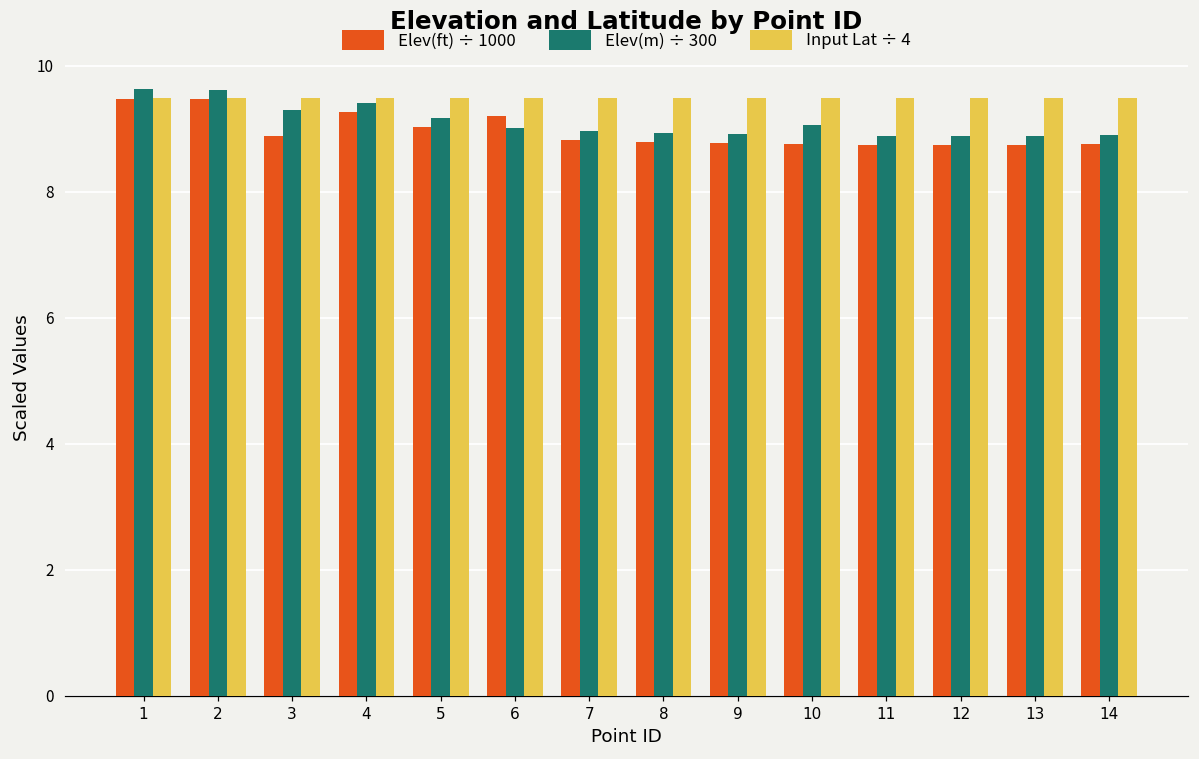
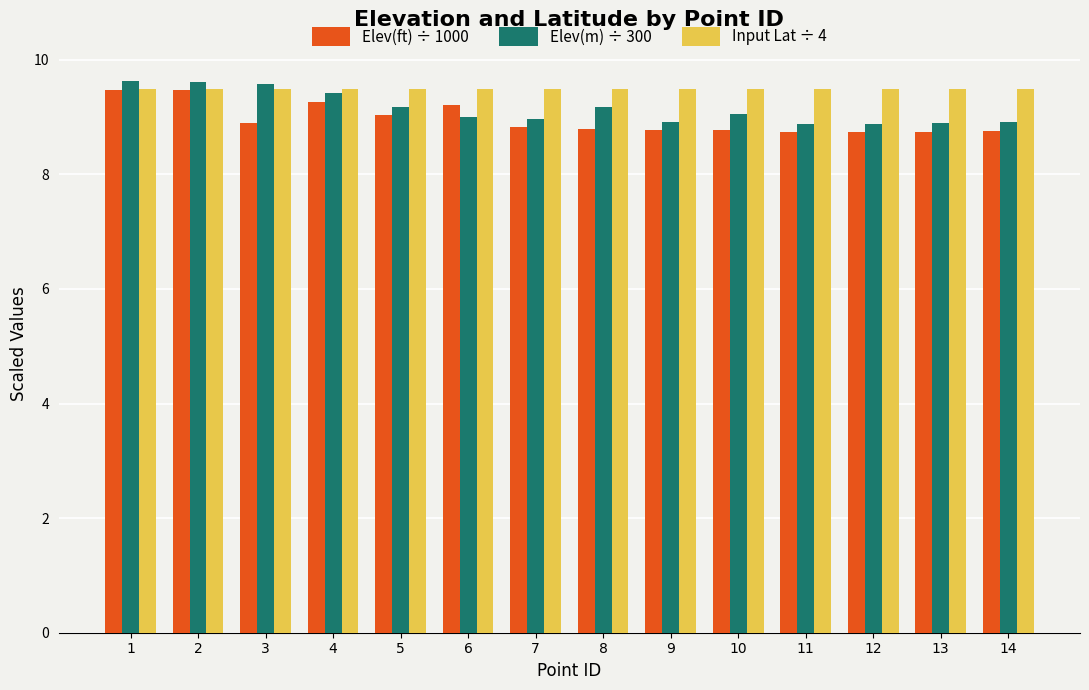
  {
    "Elev(ft) ÷ 1000": {
      "1": 9.5,
      "2": 9.5,
      "3": 8.9,
      "4": 9.3,
      "5": 9.0,
      "6": 9.2,
      "7": 8.8,
      "8": 8.8,
      "9": 8.8,
      "10": 8.8,
      "11": 8.7,
      "12": 8.7,
      "13": 8.7,
      "14": 8.8
    },
    "Elev(m) ÷ 300": {
      "1": 9.6,
      "2": 9.6,
-     "3": 9.3,
+     "3": 9.6,
      "4": 9.4,
      "5": 9.2,
      "6": 9.0,
      "7": 9.0,
-     "8": 8.9,
+     "8": 9.2,
      "9": 8.9,
      "10": 9.1,
      "11": 8.9,
      "12": 8.9,
      "13": 8.9,
      "14": 8.9
    },
    "Input Lat ÷ 4": {
      "1": 9.5,
      "2": 9.5,
      "3": 9.5,
      "4": 9.5,
      "5": 9.5,
      "6": 9.5,
      "7": 9.5,
      "8": 9.5,
      "9": 9.5,
      "10": 9.5,
      "11": 9.5,
      "12": 9.5,
      "13": 9.5,
      "14": 9.5
    }
  }
